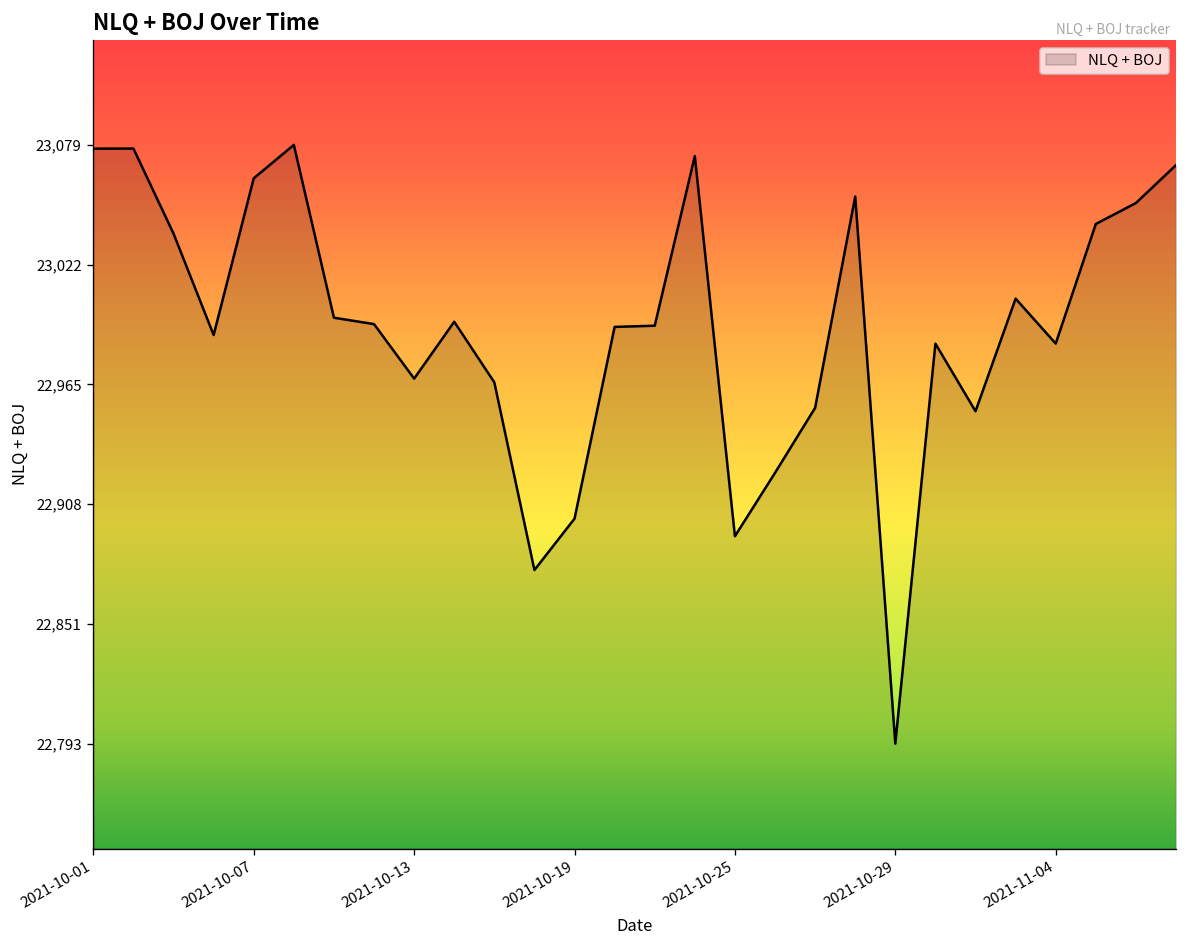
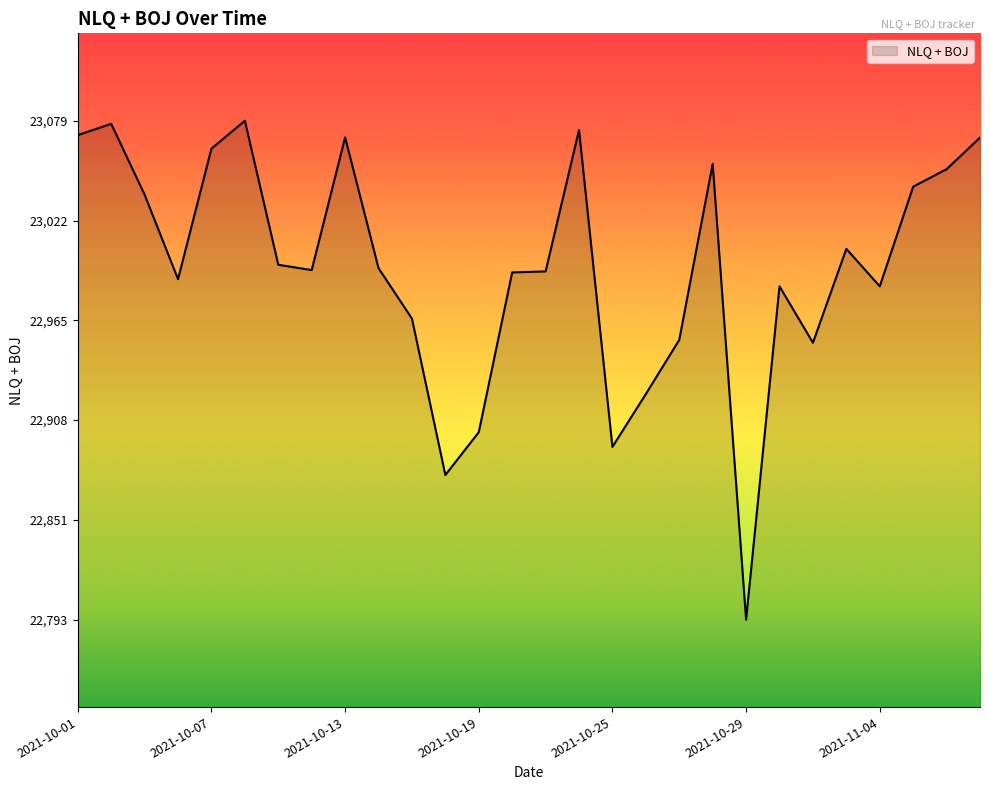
  {
-   "2021-10-01": "23,077",
+   "2021-10-01": "23,071",
    "2021-10-07": "23,063",
-   "2021-10-13": "22,967",
+   "2021-10-13": "23,069",
    "2021-10-19": "22,901",
    "2021-10-25": "22,892",
    "2021-10-29": "22,793",
    "2021-11-04": "22,984"
  }
